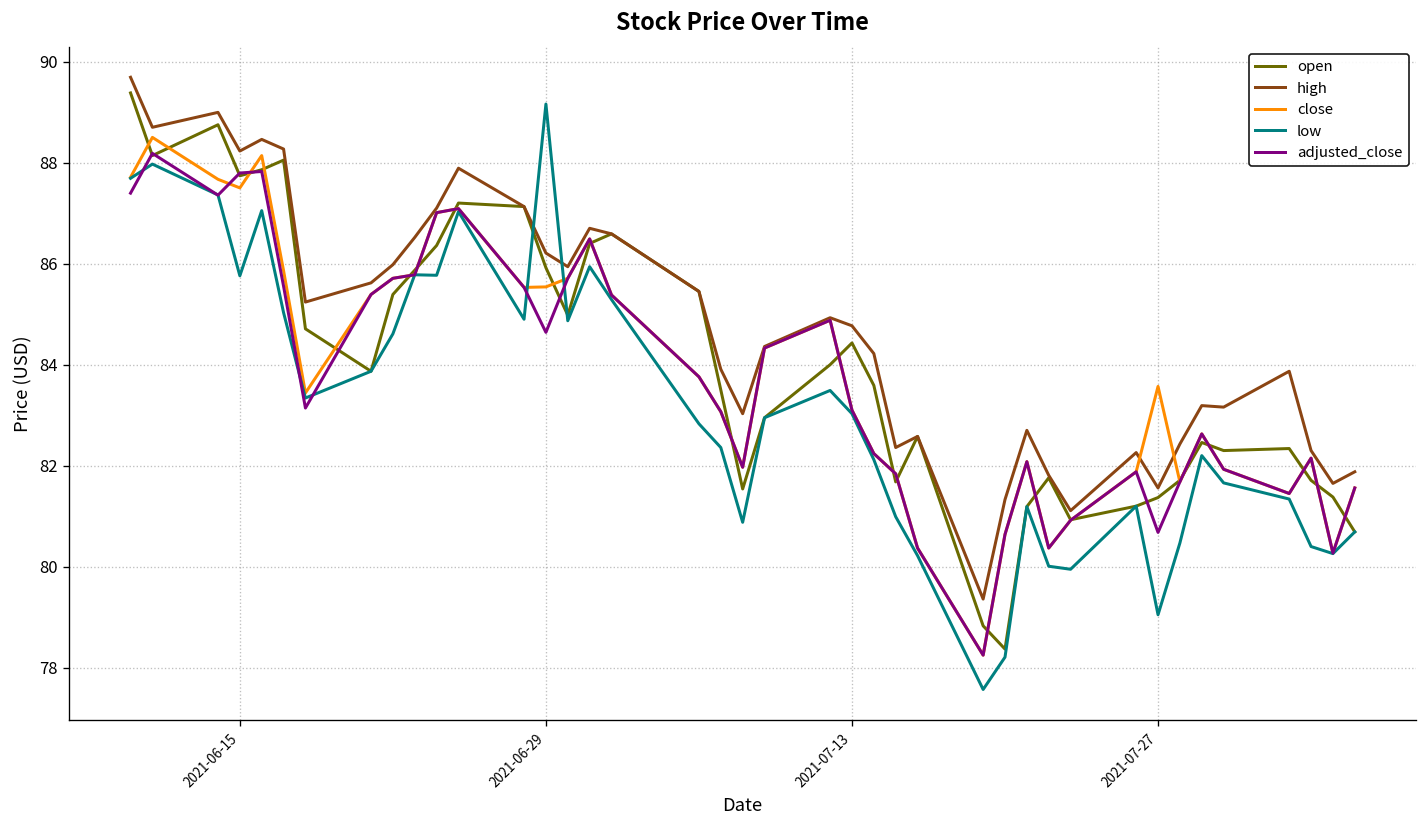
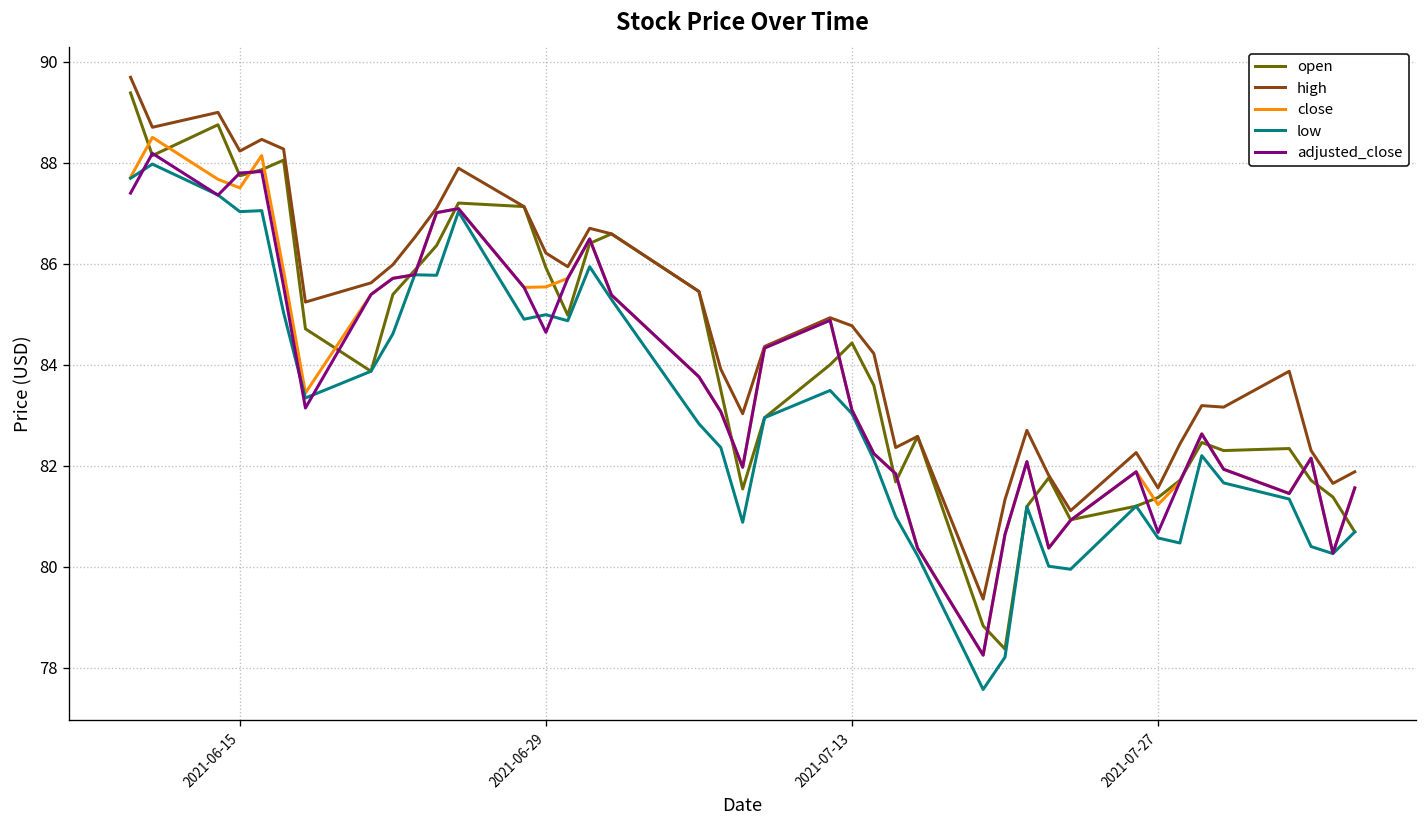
  {
    "close": {
      "2021-06-15": 87.5,
      "2021-06-29": 85.5,
-     "2021-07-27": 83.6
+     "2021-07-27": 81.2
    },
    "low": {
-     "2021-06-15": 85.8,
-     "2021-06-29": 89.2,
+     "2021-06-15": 87.0,
+     "2021-06-29": 85.0,
      "2021-07-13": 83.0,
-     "2021-07-27": 79.1
+     "2021-07-27": 80.6
    },
    "adjusted_close": {
      "2021-06-29": 84.6,
      "2021-07-27": 80.7
    }
  }
